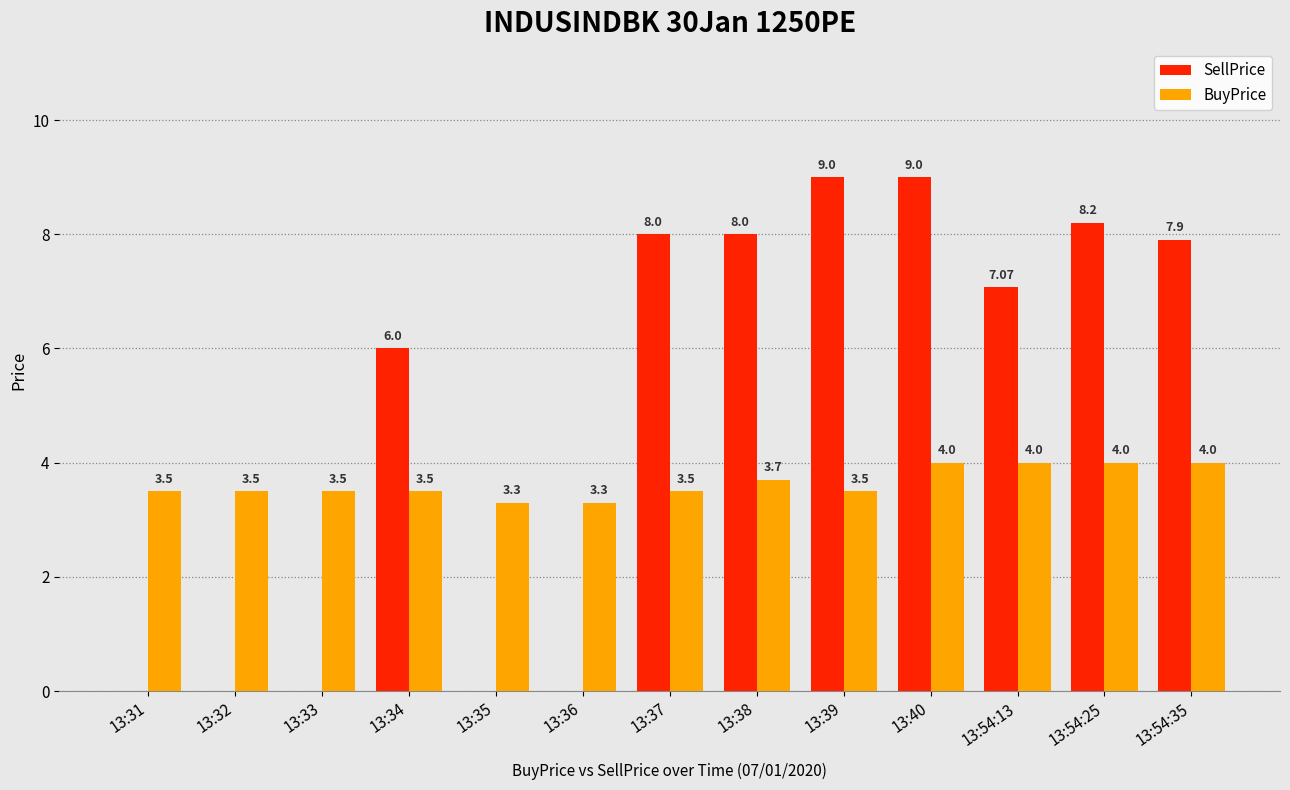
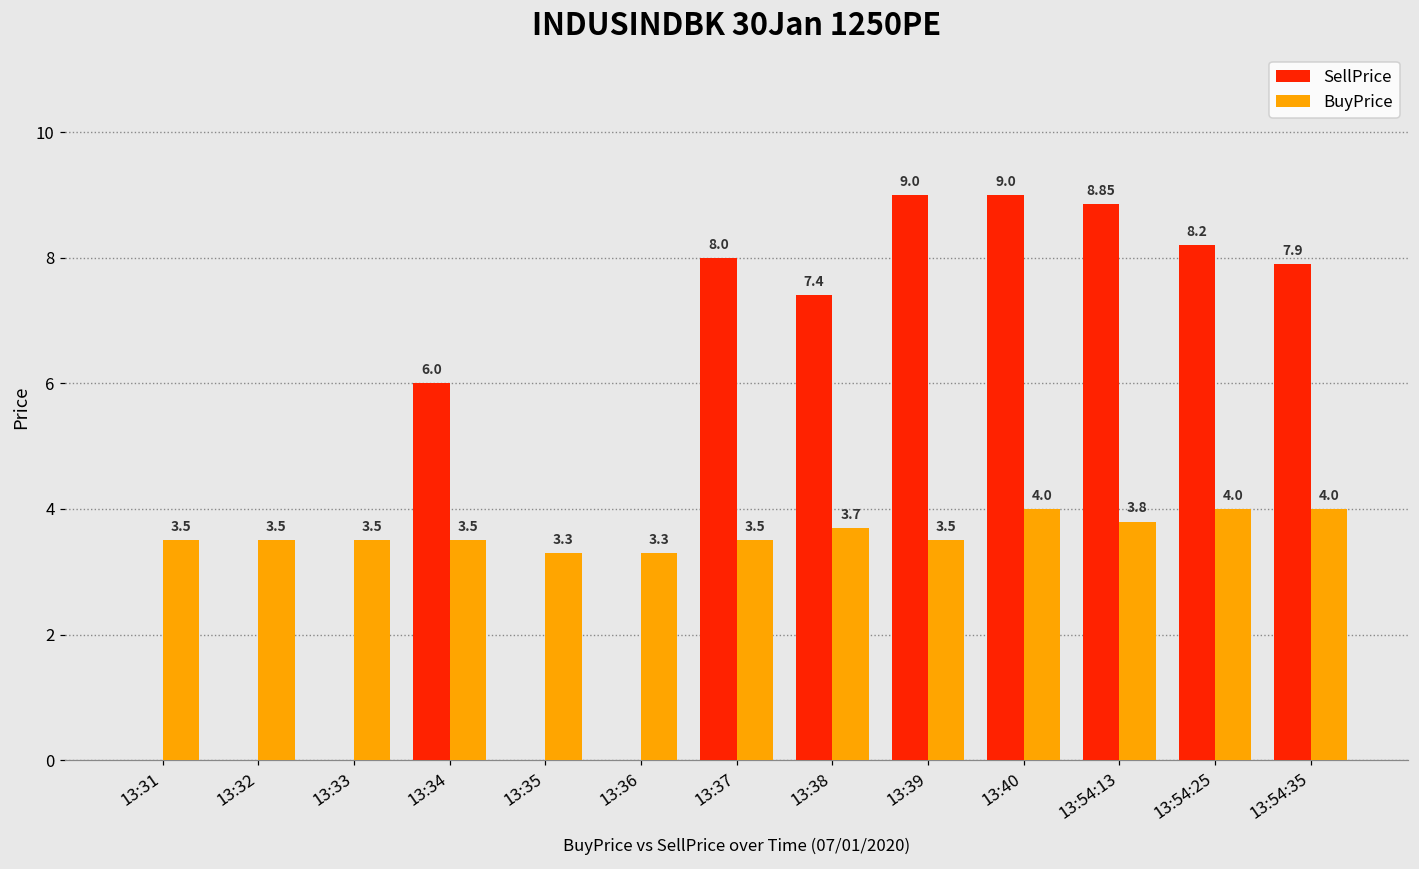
  {
    "SellPrice": {
      "13:34": 6.0,
      "13:37": 8.0,
-     "13:38": 8.0,
+     "13:38": 7.4,
      "13:39": 9.0,
      "13:40": 9.0,
-     "13:54:13": 7.07,
+     "13:54:13": 8.85,
      "13:54:25": 8.2,
      "13:54:35": 7.9
    },
    "BuyPrice": {
      "13:31": 3.5,
      "13:32": 3.5,
      "13:33": 3.5,
      "13:34": 3.5,
      "13:35": 3.3,
      "13:36": 3.3,
      "13:37": 3.5,
      "13:38": 3.7,
      "13:39": 3.5,
      "13:40": 4.0,
-     "13:54:13": 4.0,
+     "13:54:13": 3.8,
      "13:54:25": 4.0,
      "13:54:35": 4.0
    }
  }
